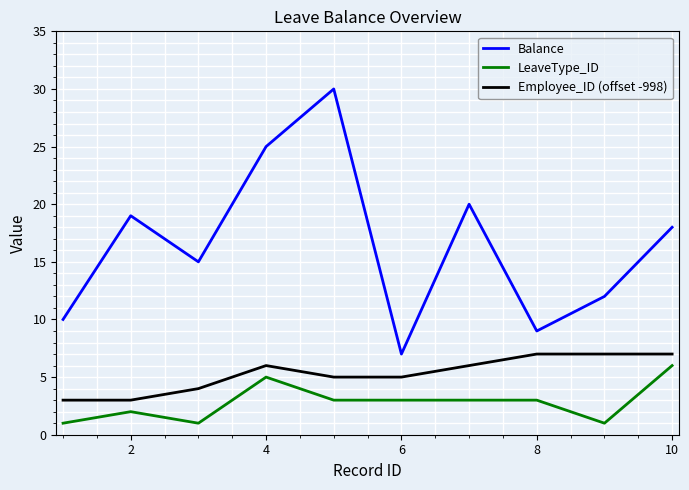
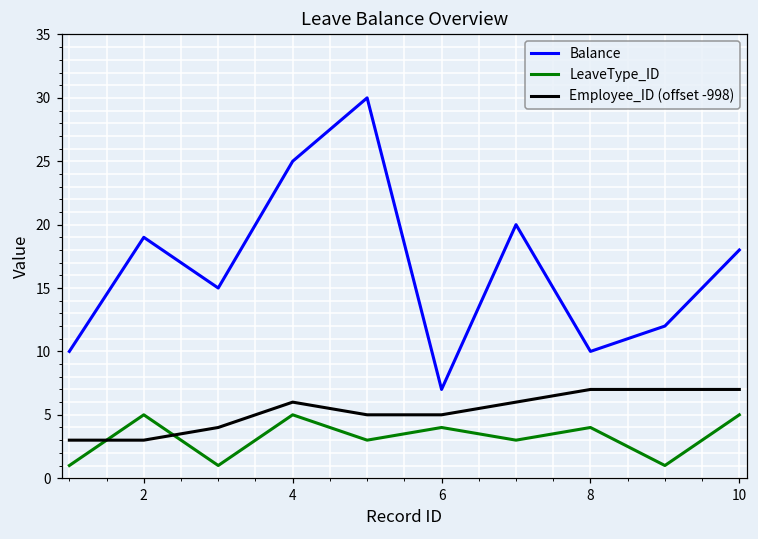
  {
    "Balance": {
      "2": 19,
      "4": 25,
      "6": 7,
-     "8": 9,
+     "8": 10,
      "10": 18
    },
    "LeaveType_ID": {
-     "2": 2,
+     "2": 5,
      "4": 5,
-     "6": 3,
-     "8": 3,
-     "10": 6
+     "6": 4,
+     "8": 4,
+     "10": 5
    },
    "Employee_ID (offset -998)": {
      "2": 3,
      "4": 6,
      "6": 5,
      "8": 7,
      "10": 7
    }
  }
